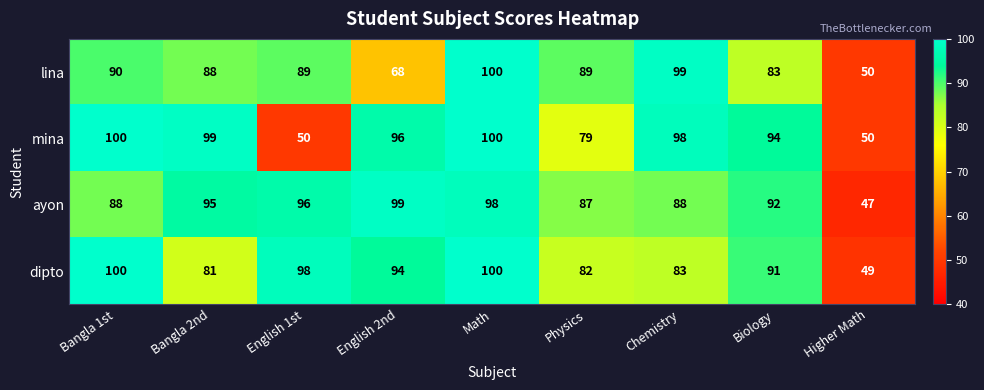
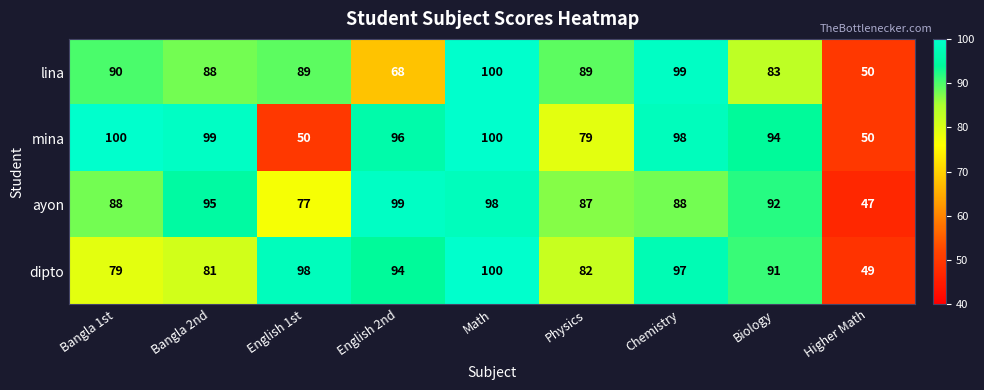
  {
    "lina": {
      "Bangla 1st": 90,
      "Bangla 2nd": 88,
      "English 1st": 89,
      "English 2nd": 68,
      "Math": 100,
      "Physics": 89,
      "Chemistry": 99,
      "Biology": 83,
      "Higher Math": 50
    },
    "mina": {
      "Bangla 1st": 100,
      "Bangla 2nd": 99,
      "English 1st": 50,
      "English 2nd": 96,
      "Math": 100,
      "Physics": 79,
      "Chemistry": 98,
      "Biology": 94,
      "Higher Math": 50
    },
    "ayon": {
      "Bangla 1st": 88,
      "Bangla 2nd": 95,
-     "English 1st": 96,
+     "English 1st": 77,
      "English 2nd": 99,
      "Math": 98,
      "Physics": 87,
      "Chemistry": 88,
      "Biology": 92,
      "Higher Math": 47
    },
    "dipto": {
-     "Bangla 1st": 100,
+     "Bangla 1st": 79,
      "Bangla 2nd": 81,
      "English 1st": 98,
      "English 2nd": 94,
      "Math": 100,
      "Physics": 82,
-     "Chemistry": 83,
+     "Chemistry": 97,
      "Biology": 91,
      "Higher Math": 49
    }
  }
